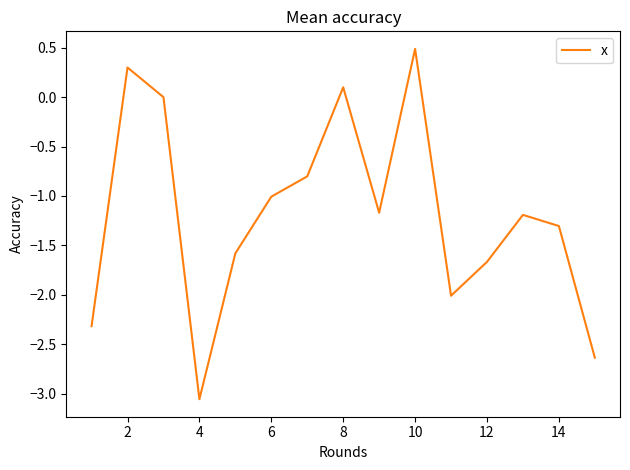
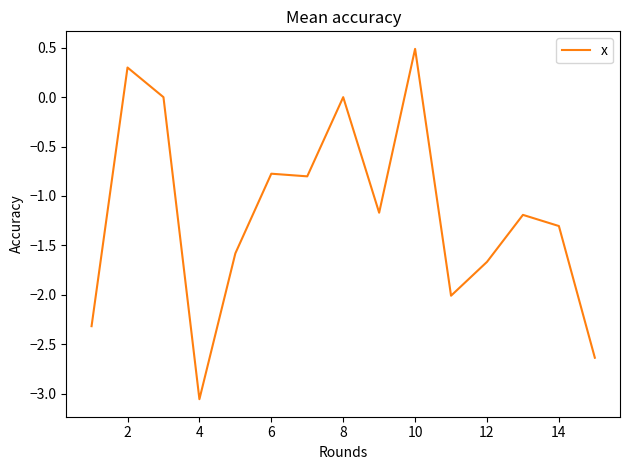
  {
    "2": 0.3,
    "4": -3.1,
-   "6": -1.0,
-   "8": 0.1,
+   "6": -0.8,
+   "8": 0.0,
    "10": 0.5,
    "12": -1.7,
    "14": -1.3
  }
